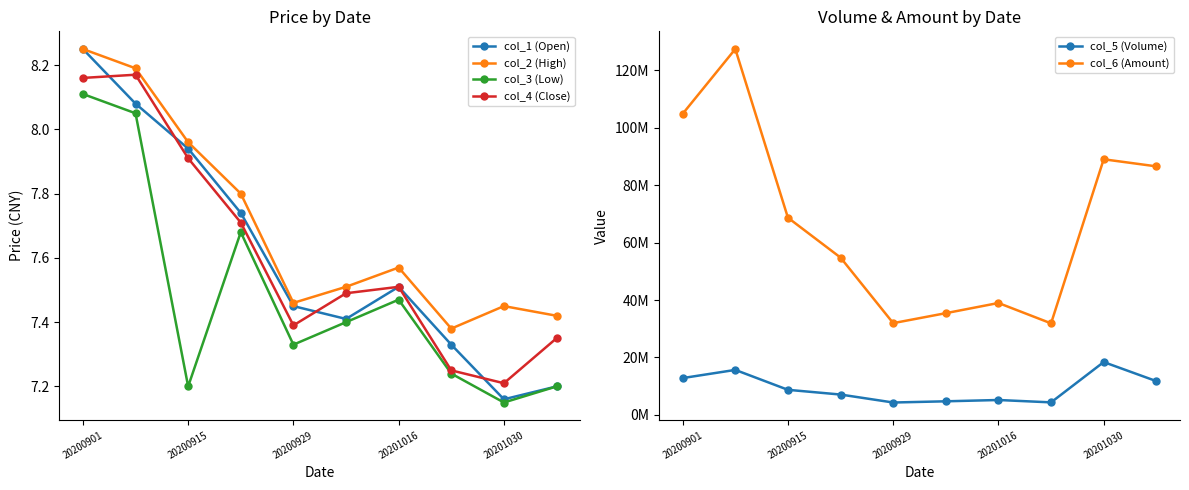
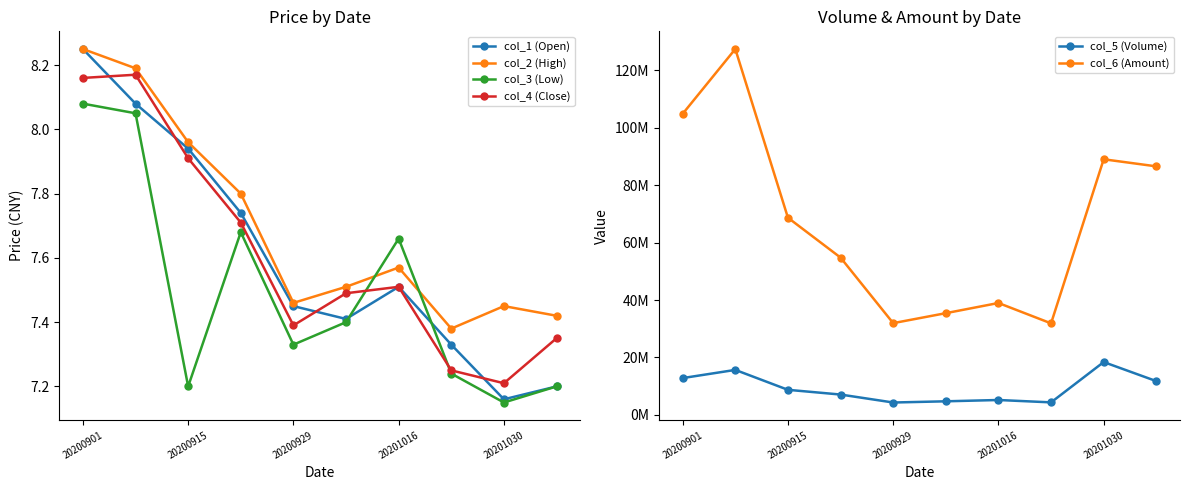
  {
    "Price by Date": {
      "col_1 (Open)": {
        "20200915": 7.94,
        "20200929": 7.45,
        "20201030": 7.16
      },
      "col_2 (High)": {
        "20200915": 7.96,
        "20200929": 7.46,
        "20201016": 7.57,
        "20201030": 7.45
      },
      "col_3 (Low)": {
-       "20200901": 8.11,
+       "20200901": 8.08,
        "20200915": 7.20,
        "20200929": 7.33,
-       "20201016": 7.47,
+       "20201016": 7.66,
        "20201030": 7.15
      },
      "col_4 (Close)": {
        "20200901": 8.16,
        "20200915": 7.91,
        "20200929": 7.39,
        "20201030": 7.21
      }
    },
    "Volume & Amount by Date": {
      "col_5 (Volume)": {
        "20200901": 13000000,
        "20200915": 9000000,
        "20200929": 4000000,
        "20201016": 5000000,
        "20201030": 18000000
      },
      "col_6 (Amount)": {
        "20200901": 105000000,
        "20200915": 69000000,
        "20200929": 32000000,
        "20201016": 39000000,
        "20201030": 89000000
      }
    }
  }
